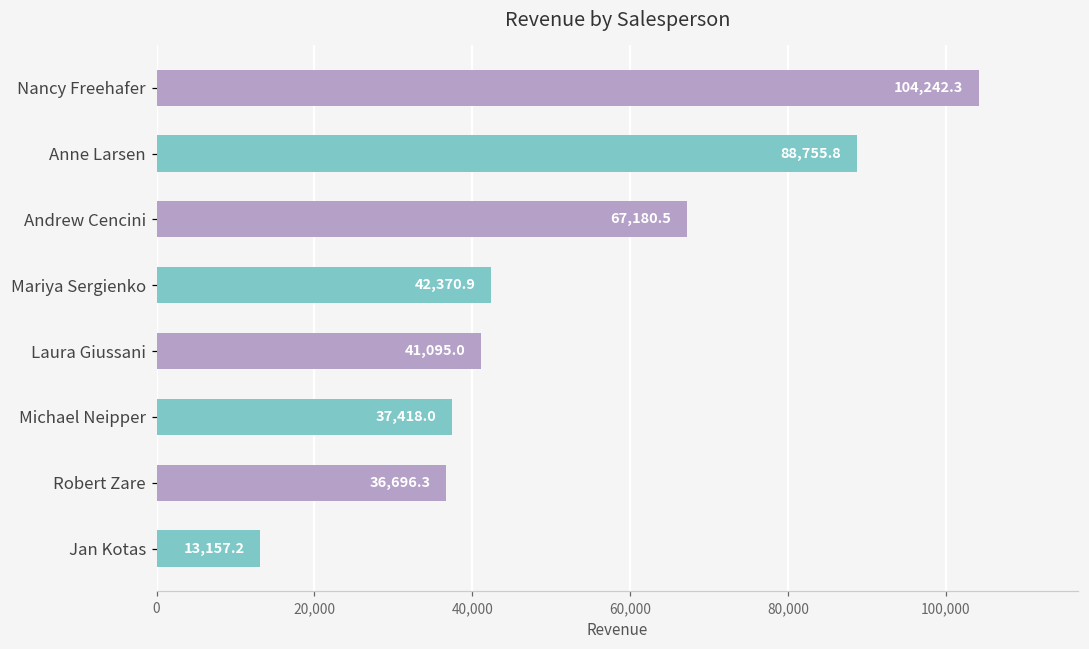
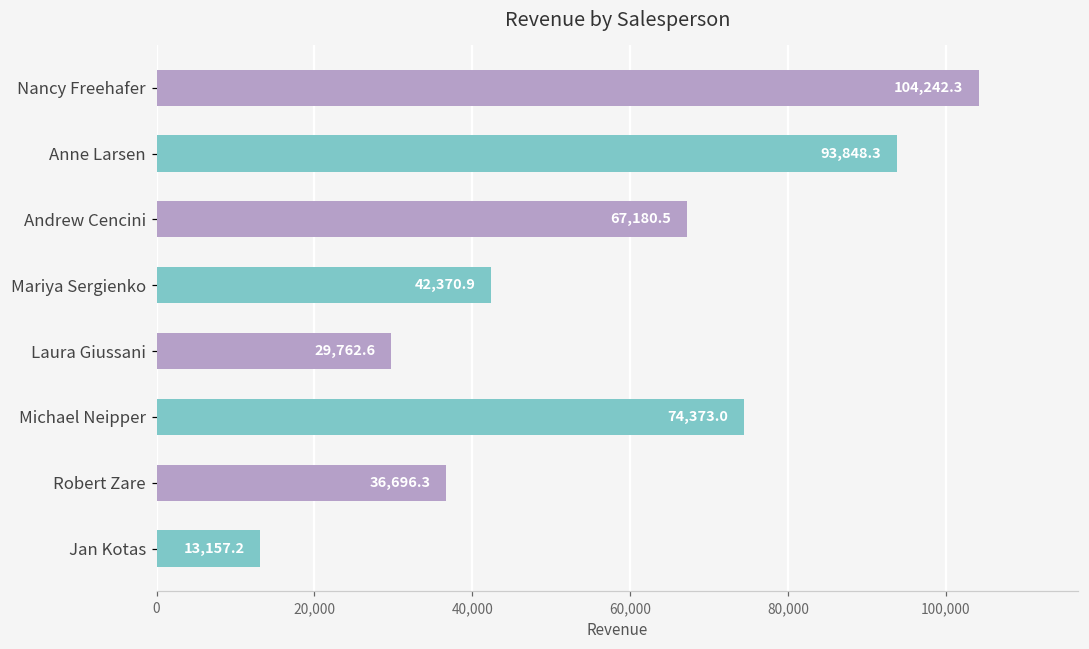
  {
    "Nancy Freehafer": "104,242.3",
-   "Anne Larsen": "88,755.8",
+   "Anne Larsen": "93,848.3",
    "Andrew Cencini": "67,180.5",
    "Mariya Sergienko": "42,370.9",
-   "Laura Giussani": "41,095.0",
-   "Michael Neipper": "37,418.0",
+   "Laura Giussani": "29,762.6",
+   "Michael Neipper": "74,373.0",
    "Robert Zare": "36,696.3",
    "Jan Kotas": "13,157.2"
  }
